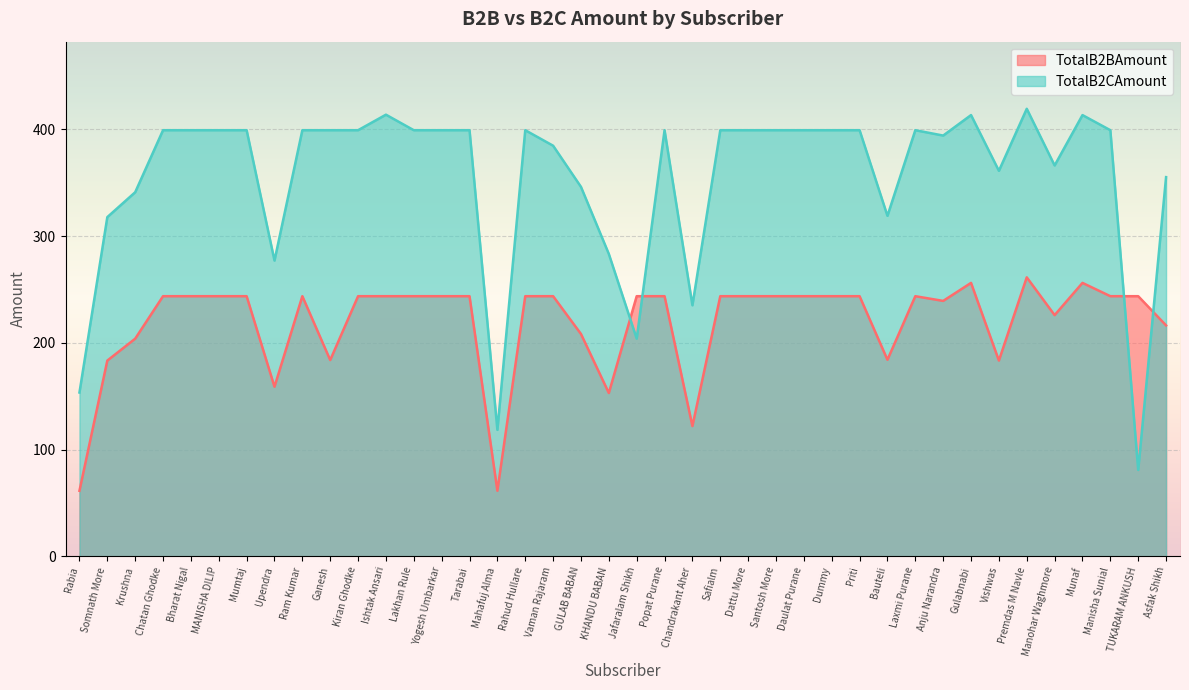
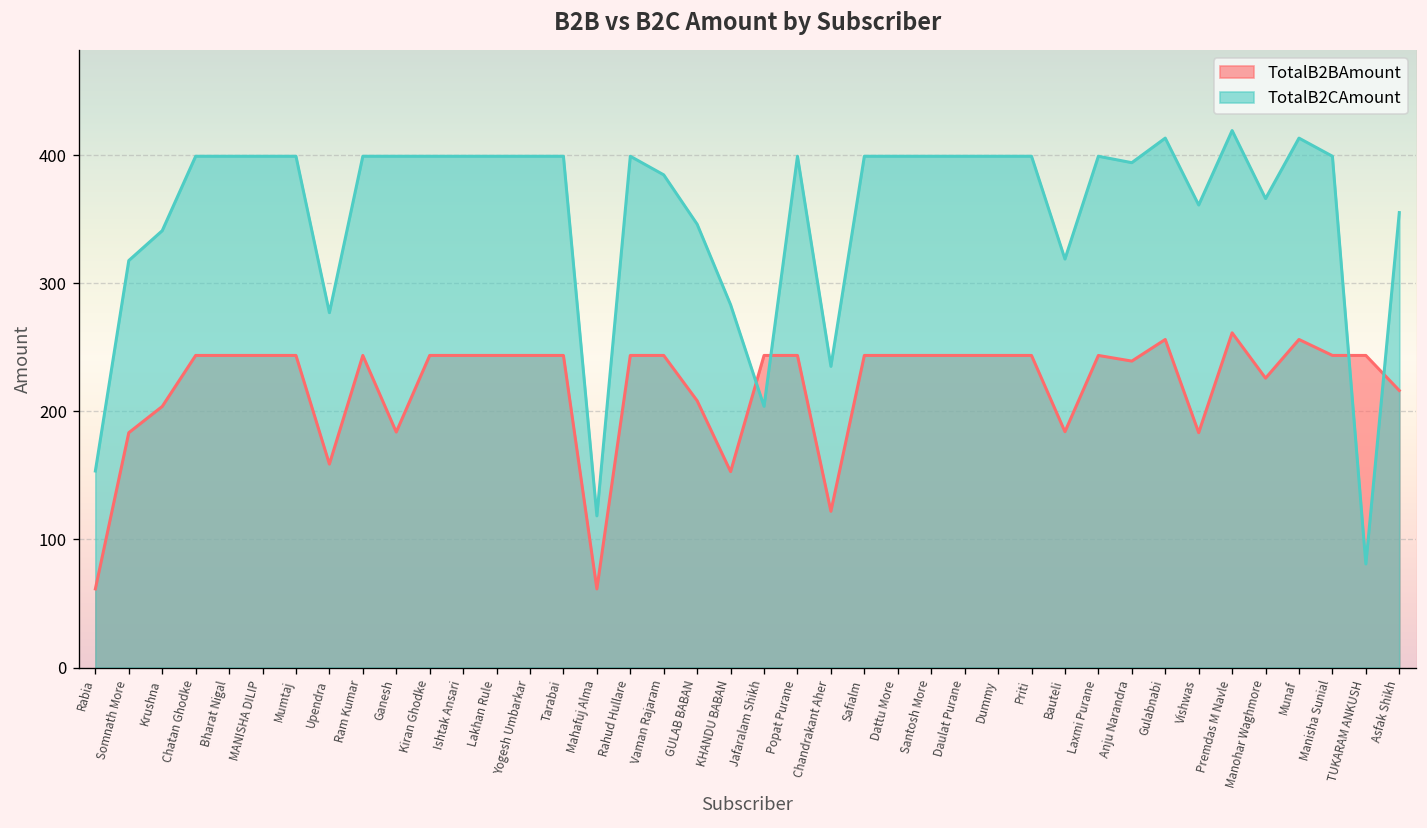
  {
    "TotalB2BAmount": {
      "Rabia": 61,
      "Somnath More": 183,
      "Krushna": 204,
      "Chatan Ghodke": 244,
      "Bharat Nigal": 244,
      "MANISHA DILIP": 244,
      "Mumtaj": 244,
      "Upendra": 159,
      "Ram Kumar": 244,
      "Ganesh": 184,
      "Kiran Ghodke": 244,
      "Ishtak Ansari": 244,
      "Lakhan Rule": 244,
      "Yogesh Umbarkar": 244,
      "Tarabai": 244,
      "Mahafuj Alma": 61,
      "Rahud Hullare": 244,
      "Vaman Rajaram": 244,
      "GULAB BABAN": 208,
      "KHANDU BABAN": 153,
      "Jafaralam Shikh": 244,
      "Popat Purane": 244,
      "Chandrakant Aher": 122,
      "Safialm": 244,
      "Dattu More": 244,
      "Santosh More": 244,
      "Daulat Purane": 244,
      "Dummy": 244,
      "Priti": 244,
      "Bauteli": 184,
      "Laxmi Purane": 244,
      "Anju Narandra": 239,
      "Gulabnabi": 256,
      "Vishwas": 183,
      "Premdas M Navle": 261,
      "Manohar Waghmore": 226,
      "Munaf": 256,
      "Manisha Sunial": 244,
      "TUKARAM ANKUSH": 244,
      "Asfak Shikh": 216
    },
    "TotalB2CAmount": {
      "Rabia": 153,
      "Somnath More": 318,
      "Krushna": 341,
      "Chatan Ghodke": 399,
      "Bharat Nigal": 399,
      "MANISHA DILIP": 399,
      "Mumtaj": 399,
      "Upendra": 277,
      "Ram Kumar": 399,
      "Ganesh": 399,
      "Kiran Ghodke": 399,
-     "Ishtak Ansari": 414,
+     "Ishtak Ansari": 399,
      "Lakhan Rule": 399,
      "Yogesh Umbarkar": 399,
      "Tarabai": 399,
      "Mahafuj Alma": 118,
      "Rahud Hullare": 399,
      "Vaman Rajaram": 385,
      "GULAB BABAN": 346,
      "KHANDU BABAN": 283,
      "Jafaralam Shikh": 204,
      "Popat Purane": 399,
      "Chandrakant Aher": 235,
      "Safialm": 399,
      "Dattu More": 399,
      "Santosh More": 399,
      "Daulat Purane": 399,
      "Dummy": 399,
      "Priti": 399,
      "Bauteli": 319,
      "Laxmi Purane": 399,
      "Anju Narandra": 394,
      "Gulabnabi": 413,
      "Vishwas": 361,
      "Premdas M Navle": 419,
      "Manohar Waghmore": 366,
      "Munaf": 413,
      "Manisha Sunial": 399,
      "TUKARAM ANKUSH": 81,
      "Asfak Shikh": 355
    }
  }
